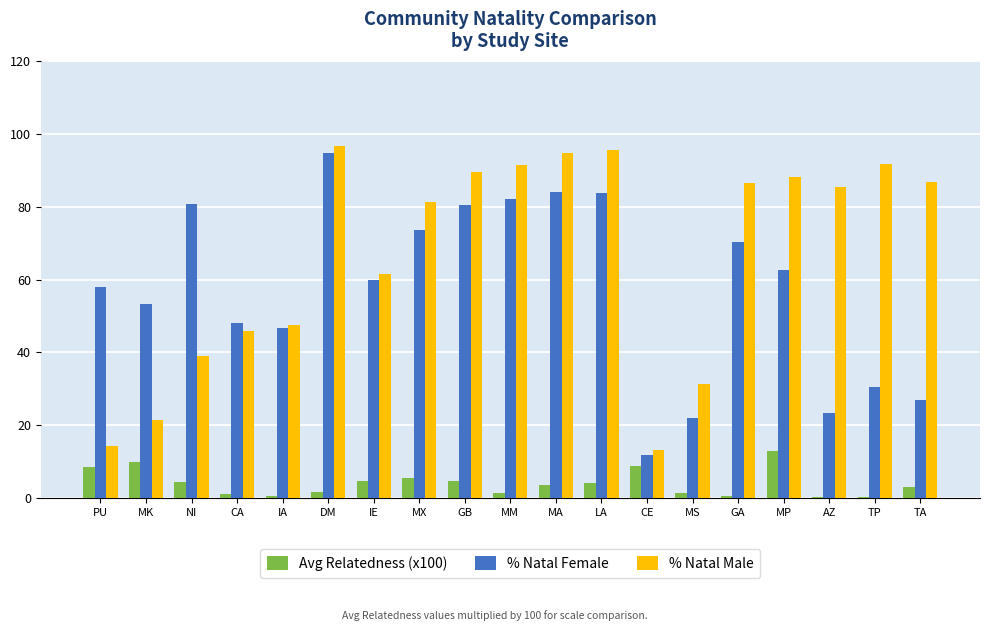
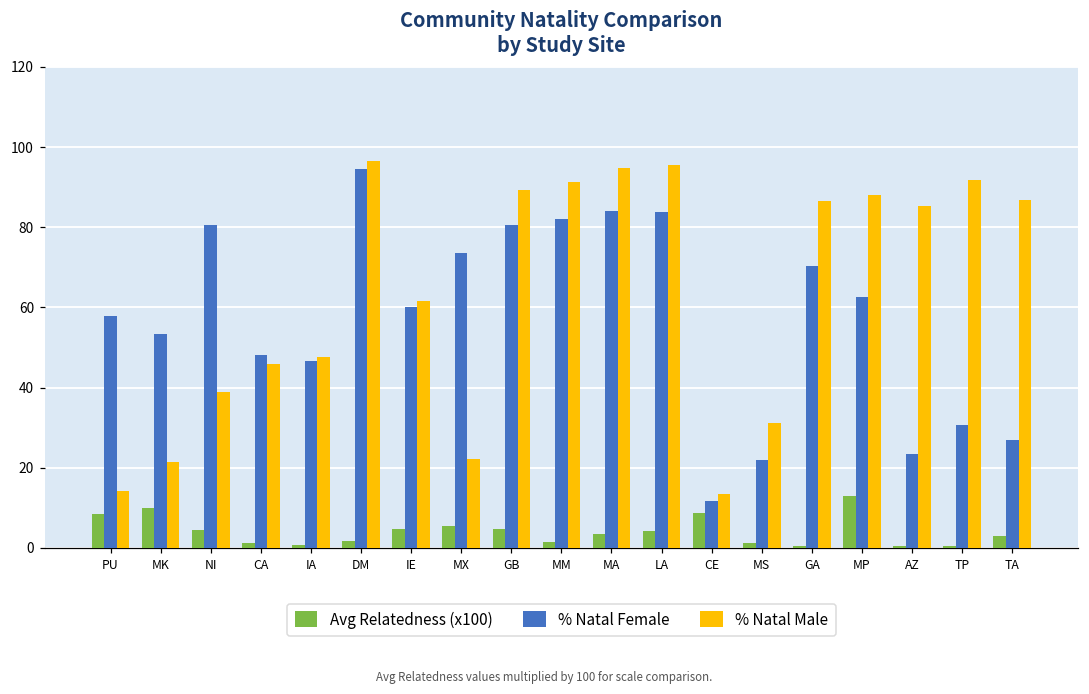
  {
    "Avg Relatedness (x100)": {
      "PU": 9,
      "MK": 10,
      "NI": 4,
      "CA": 1,
      "DM": 2,
      "IE": 5,
      "MX": 5,
      "GB": 5,
      "MM": 1,
      "MA": 4,
      "LA": 4,
      "CE": 9,
      "MS": 1,
      "MP": 13,
      "TA": 3
    },
    "% Natal Female": {
      "PU": 58,
      "MK": 53,
      "NI": 81,
      "CA": 48,
      "IA": 47,
      "DM": 95,
      "IE": 60,
      "MX": 74,
      "GB": 81,
      "MM": 82,
      "MA": 84,
      "LA": 84,
      "CE": 12,
      "MS": 22,
      "GA": 70,
      "MP": 63,
      "AZ": 23,
      "TP": 31,
      "TA": 27
    },
    "% Natal Male": {
      "PU": 14,
      "MK": 21,
      "NI": 39,
      "CA": 46,
      "IA": 48,
      "DM": 97,
      "IE": 62,
-     "MX": 81,
+     "MX": 22,
      "GB": 89,
      "MM": 91,
      "MA": 95,
      "LA": 95,
      "CE": 13,
      "MS": 31,
      "GA": 86,
      "MP": 88,
      "AZ": 85,
      "TP": 92,
      "TA": 87
    }
  }
